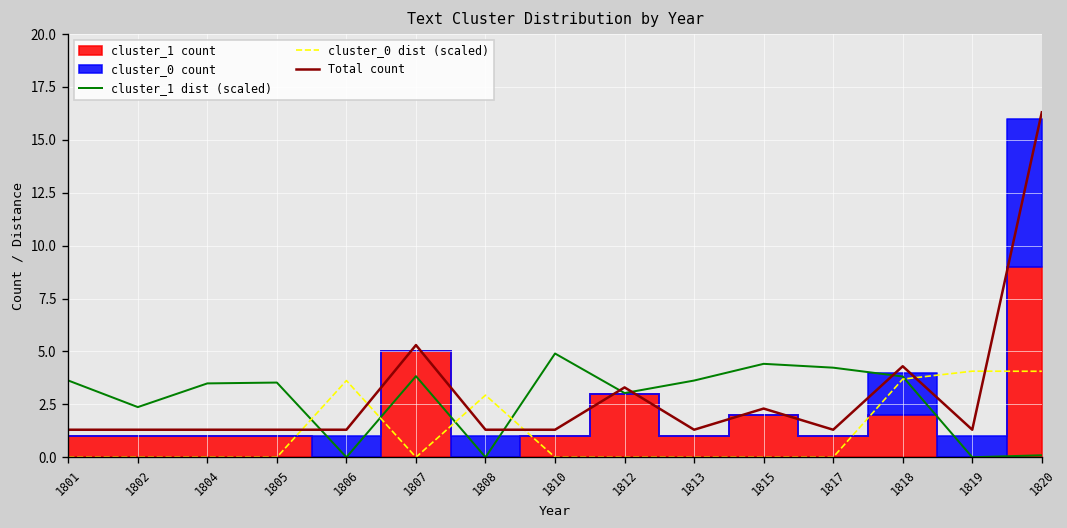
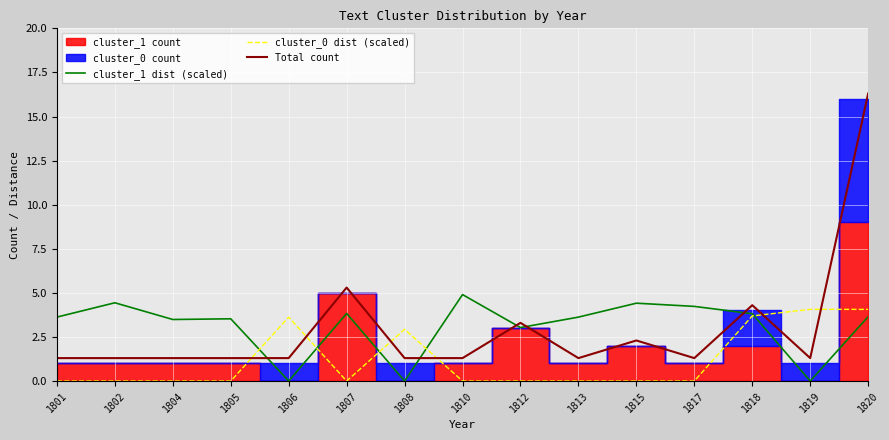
  {
    "cluster_1 dist (scaled)": {
      "1801": 3.6,
-     "1802": 2.4,
+     "1802": 4.4,
      "1804": 3.5,
      "1805": 3.5,
      "1806": 0.0,
      "1807": 3.8,
      "1808": 0.0,
      "1810": 4.9,
      "1812": 3.0,
      "1813": 3.6,
      "1815": 4.4,
      "1817": 4.2,
      "1819": 0.0,
-     "1820": 0.1
+     "1820": 3.6
    },
    "cluster_0 dist (scaled)": {
      "1801": 0.0,
      "1802": 0.0,
      "1804": 0.0,
      "1805": 0.0,
      "1806": 3.6,
      "1807": 0.0,
      "1808": 2.9,
      "1810": 0.0,
      "1812": 0.0,
      "1813": 0.0,
      "1815": 0.0,
      "1817": 0.0,
      "1819": 4.1,
      "1820": 4.1
    },
    "Total count": {
      "1801": 1.3,
      "1802": 1.3,
      "1804": 1.3,
      "1805": 1.3,
      "1806": 1.3,
      "1807": 5.3,
      "1808": 1.3,
      "1810": 1.3,
      "1812": 3.3,
      "1813": 1.3,
      "1815": 2.3,
      "1817": 1.3,
      "1818": 4.3,
      "1819": 1.3,
      "1820": 16.3
    }
  }
